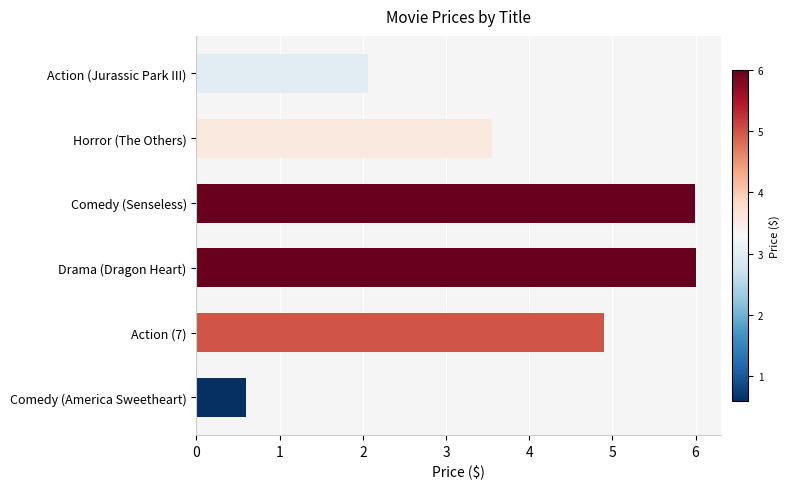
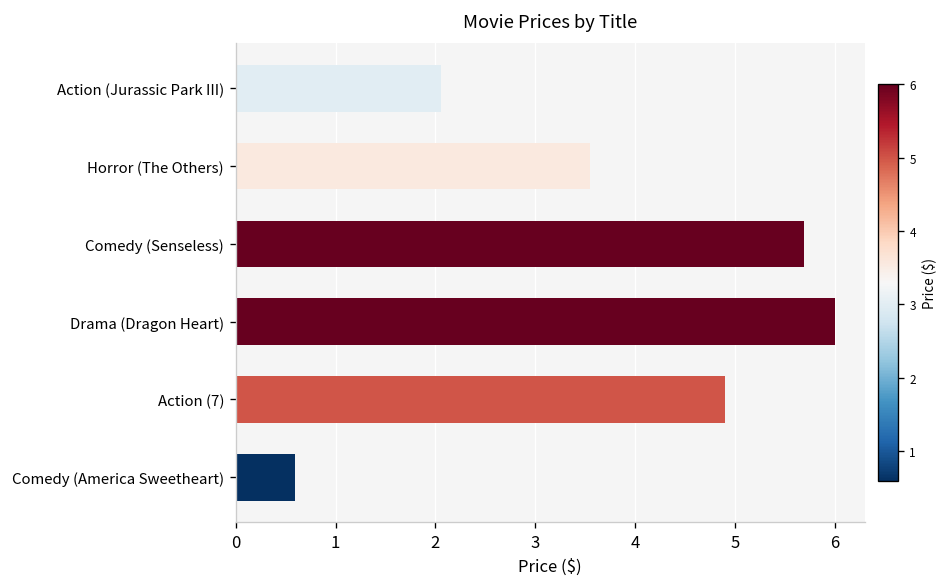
  {
    "Action (Jurassic Park III)": 2.1,
    "Horror (The Others)": 3.6,
-   "Comedy (Senseless)": 6.0,
+   "Comedy (Senseless)": 5.7,
    "Drama (Dragon Heart)": 6.0,
    "Action (7)": 4.9,
    "Comedy (America Sweetheart)": 0.6
  }
